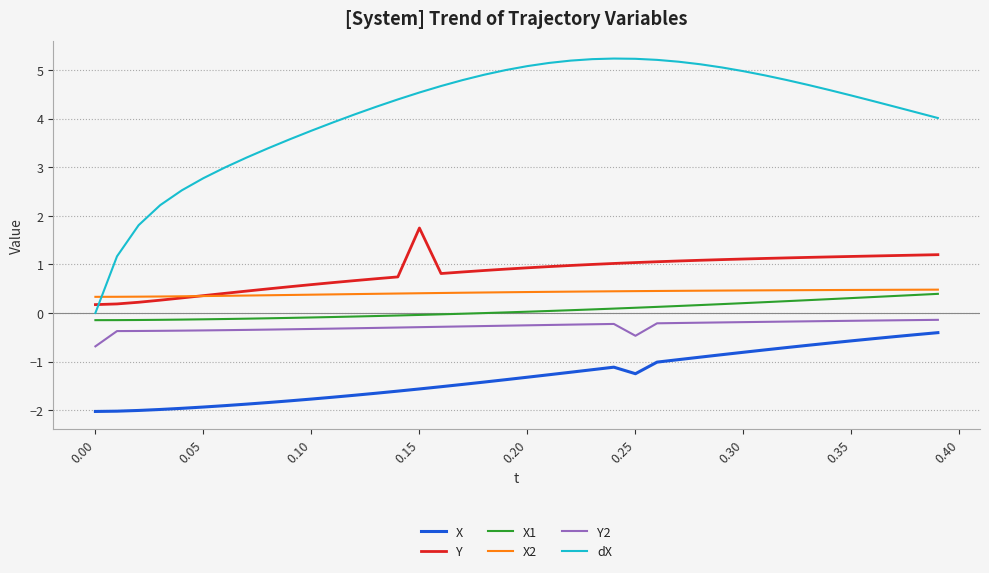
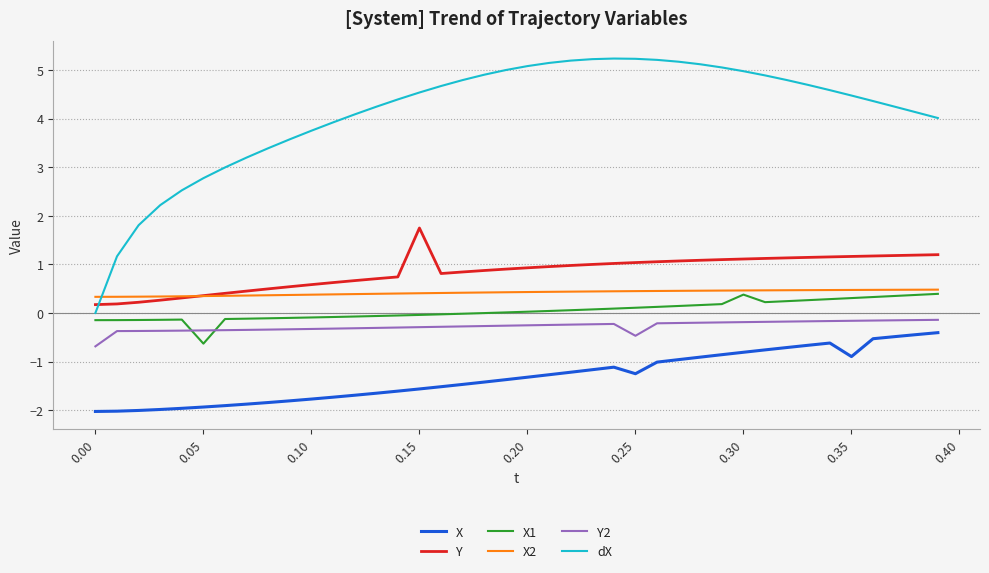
  {
    "X": {
      "0.00": -2.0,
      "0.05": -1.9,
      "0.10": -1.8,
      "0.15": -1.6,
      "0.20": -1.3,
      "0.25": -1.3,
      "0.30": -0.8,
-     "0.35": -0.6
+     "0.35": -0.9
    },
    "Y": {
      "0.00": 0.2,
      "0.10": 0.6,
      "0.15": 1.7,
      "0.20": 0.9,
      "0.25": 1.0,
      "0.30": 1.1,
      "0.35": 1.2
    },
    "X1": {
      "0.00": -0.1,
-     "0.05": -0.1,
+     "0.05": -0.6,
      "0.10": -0.1,
      "0.15": 0.0,
      "0.20": 0.0,
      "0.25": 0.1,
-     "0.30": 0.2,
+     "0.30": 0.4,
      "0.35": 0.3
    },
    "X2": {
      "0.00": 0.3,
      "0.10": 0.4,
      "0.15": 0.4,
      "0.20": 0.4,
      "0.25": 0.4,
      "0.30": 0.5,
      "0.35": 0.5
    },
    "Y2": {
      "0.00": -0.7,
      "0.05": -0.4,
      "0.10": -0.3,
      "0.15": -0.3,
      "0.20": -0.3,
      "0.25": -0.5,
      "0.30": -0.2,
      "0.35": -0.2
    },
    "dX": {
      "0.00": 0.0,
      "0.05": 2.8,
      "0.10": 3.8,
      "0.15": 4.5,
      "0.20": 5.1,
      "0.25": 5.2,
      "0.30": 5.0,
      "0.35": 4.5
    }
  }
